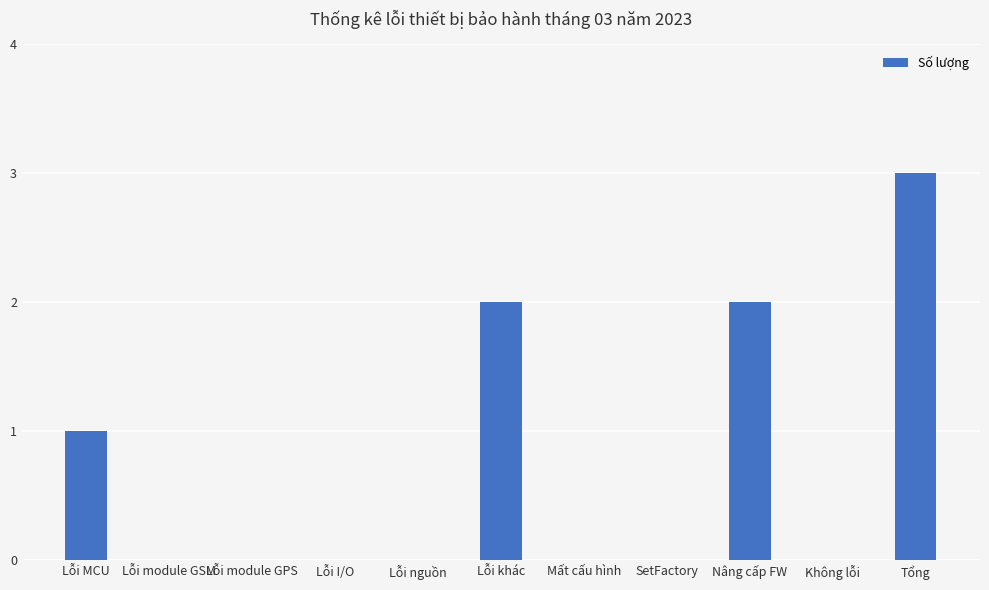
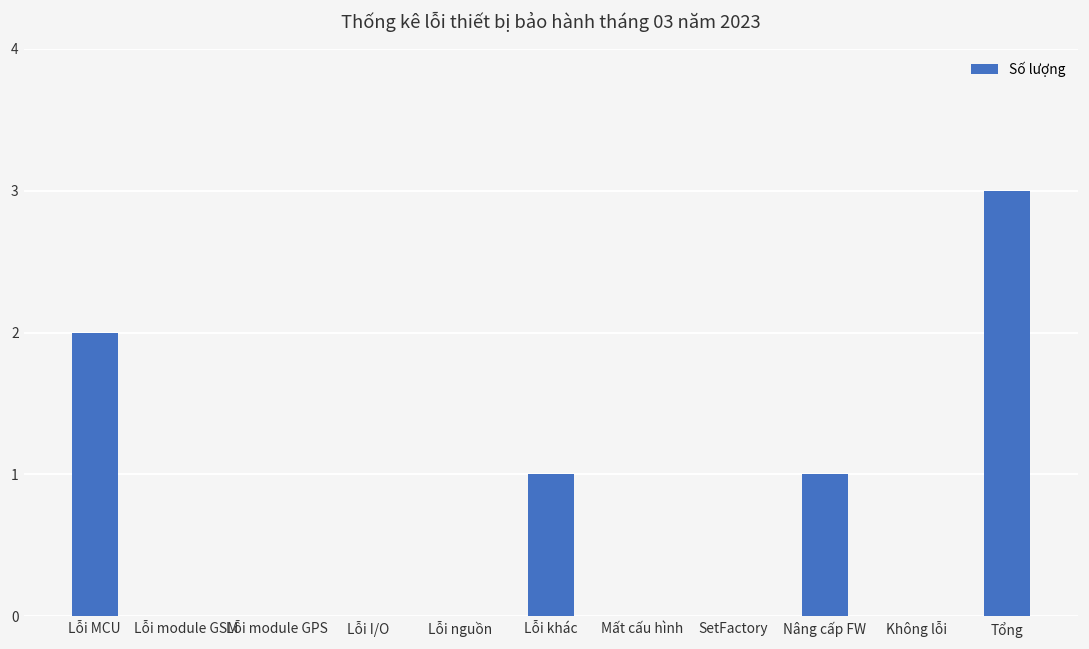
  {
-   "Lỗi MCU": 1,
+   "Lỗi MCU": 2,
    "Lỗi module GSM": 0,
    "Lỗi module GPS": 0,
    "Lỗi I/O": 0,
    "Lỗi nguồn": 0,
-   "Lỗi khác": 2,
+   "Lỗi khác": 1,
    "Mất cấu hình": 0,
    "SetFactory": 0,
-   "Nâng cấp FW": 2,
+   "Nâng cấp FW": 1,
    "Không lỗi": 0,
    "Tổng": 3
  }
